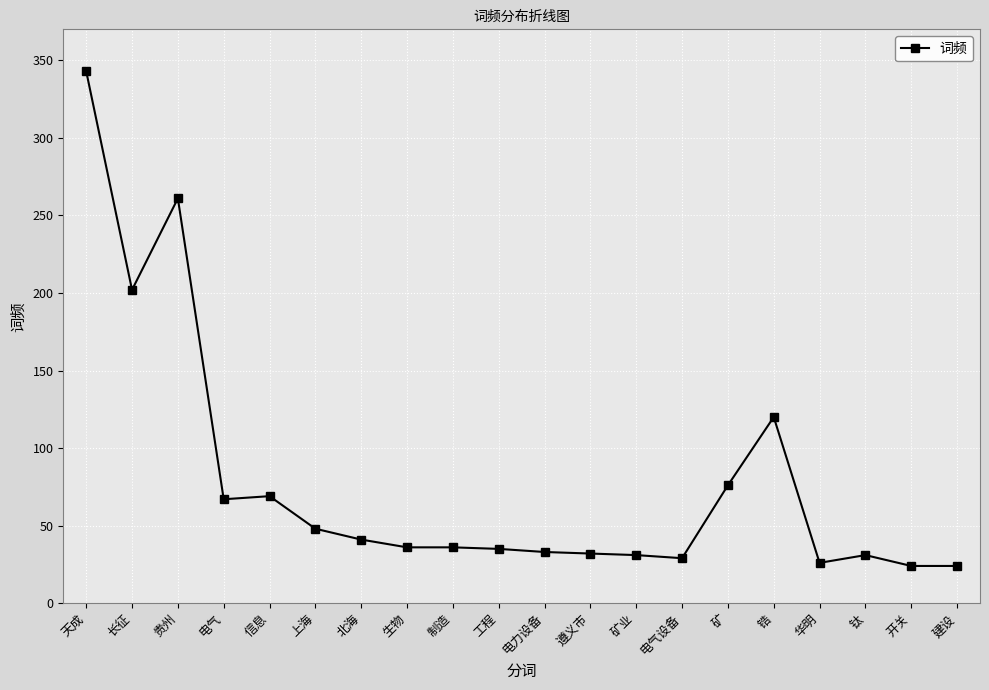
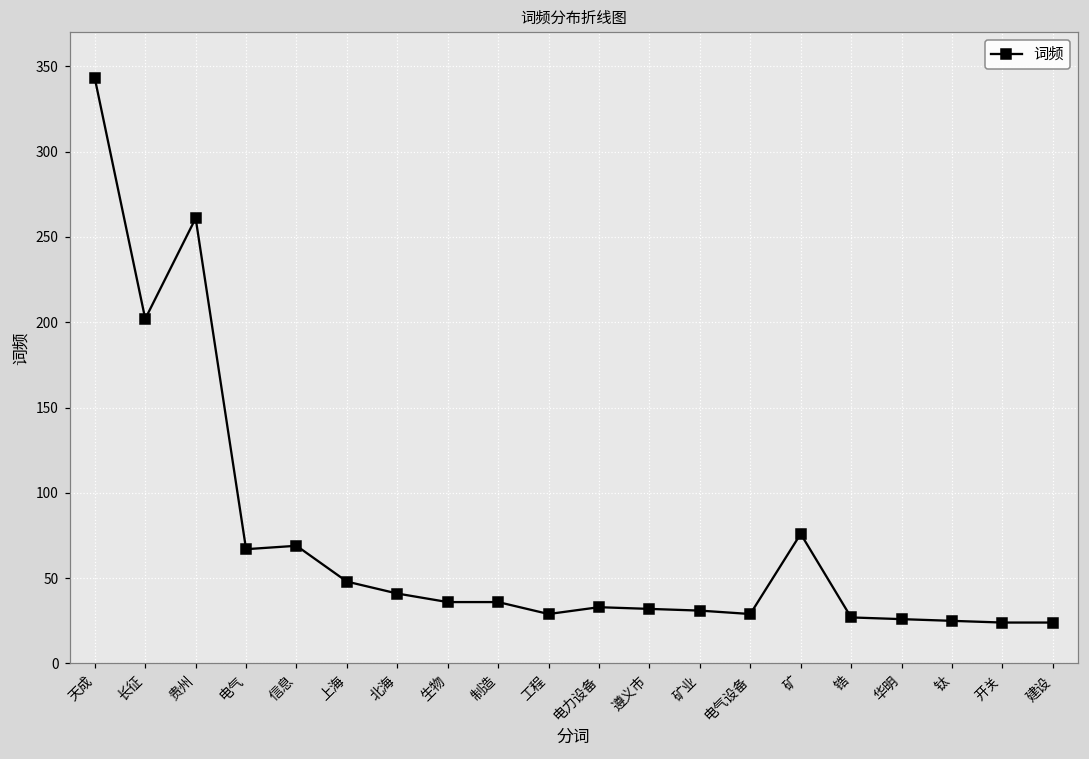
  {
    "天成": 343,
    "长征": 202,
    "贵州": 261,
    "电气": 67,
    "信息": 69,
    "上海": 48,
    "北海": 41,
    "生物": 36,
    "制造": 36,
-   "工程": 35,
+   "工程": 29,
    "电力设备": 33,
    "遵义市": 32,
    "矿业": 31,
    "电气设备": 29,
    "矿": 76,
-   "锆": 120,
+   "锆": 27,
    "华明": 26,
-   "钛": 31,
+   "钛": 25,
    "开关": 24,
    "建设": 24
  }
